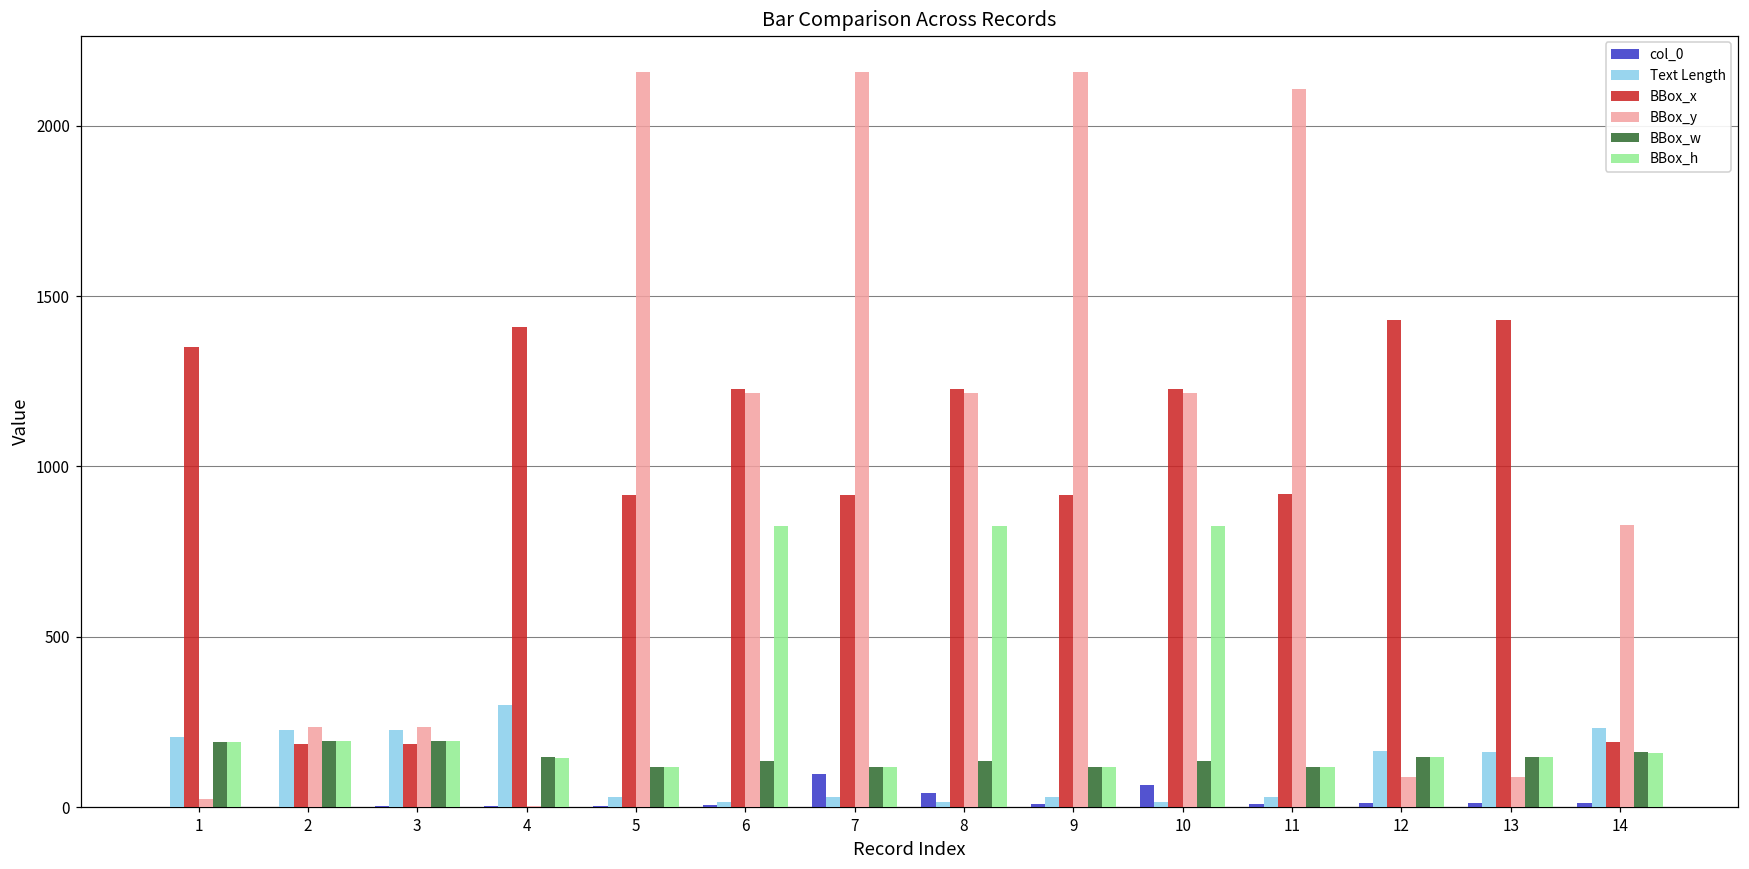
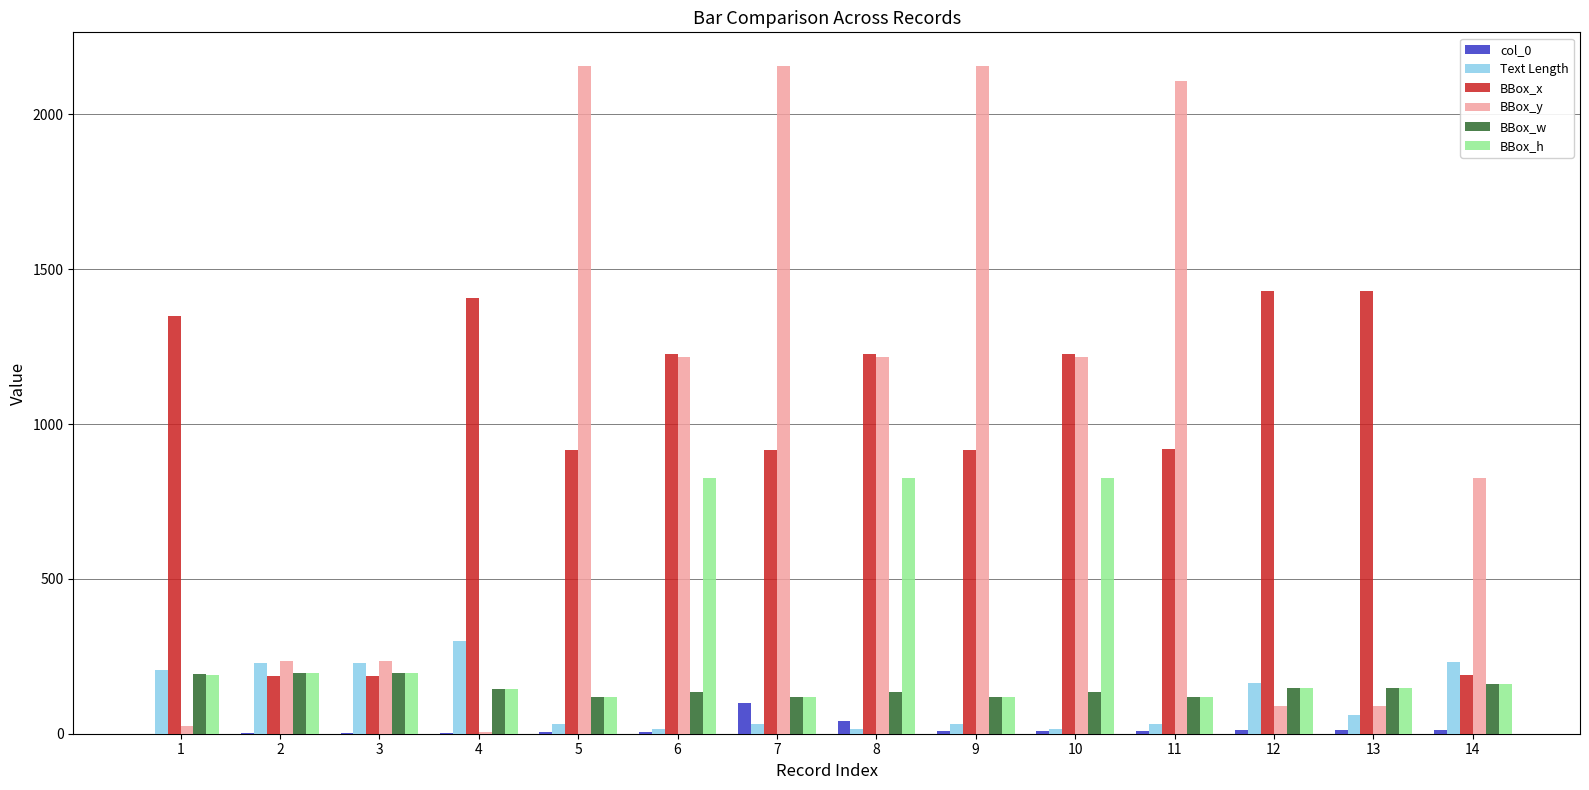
  {
    "col_0": {
      "1": 0,
      "7": 100,
      "8": 40,
-     "10": 70,
+     "10": 10,
      "11": 10,
      "12": 10,
      "13": 10,
      "14": 10
    },
    "Text Length": {
      "1": 210,
      "2": 230,
      "3": 230,
      "4": 300,
      "5": 30,
      "6": 10,
      "7": 30,
      "8": 10,
      "9": 30,
      "10": 10,
      "11": 30,
      "12": 170,
-     "13": 160,
+     "13": 60,
      "14": 230
    },
    "BBox_x": {
      "1": 1350,
      "2": 190,
      "3": 190,
      "4": 1410,
      "5": 920,
      "6": 1230,
      "7": 920,
      "8": 1230,
      "9": 920,
      "10": 1230,
      "11": 920,
      "12": 1430,
      "13": 1430,
      "14": 190
    },
    "BBox_y": {
      "1": 30,
      "2": 230,
      "3": 230,
      "5": 2160,
      "6": 1220,
      "7": 2160,
      "8": 1220,
      "9": 2160,
      "10": 1220,
      "11": 2110,
      "12": 90,
      "13": 90,
      "14": 830
    },
    "BBox_w": {
      "1": 190,
      "2": 200,
      "3": 200,
      "4": 150,
      "5": 120,
      "6": 140,
      "7": 120,
      "8": 140,
      "9": 120,
      "10": 140,
      "11": 120,
      "12": 150,
      "13": 150,
      "14": 160
    },
    "BBox_h": {
      "1": 190,
      "2": 200,
      "3": 200,
      "4": 150,
      "5": 120,
      "6": 830,
      "7": 120,
      "8": 830,
      "9": 120,
      "10": 830,
      "11": 120,
      "12": 150,
      "13": 150,
      "14": 160
    }
  }
